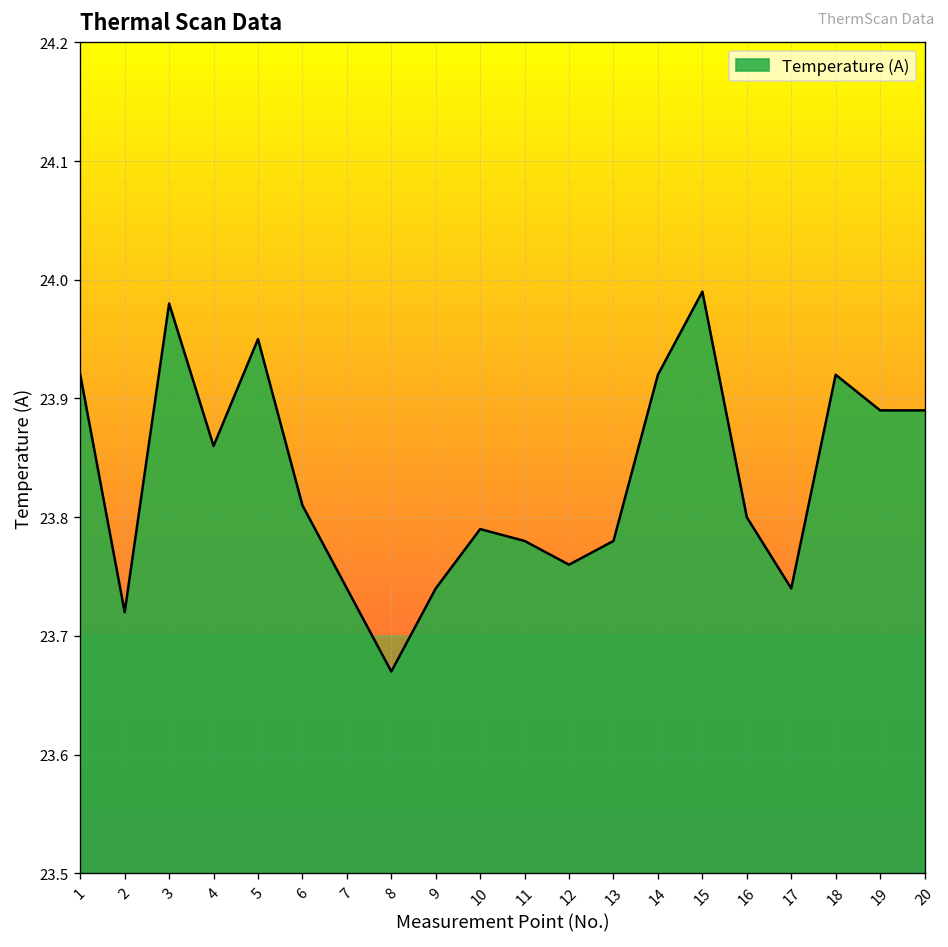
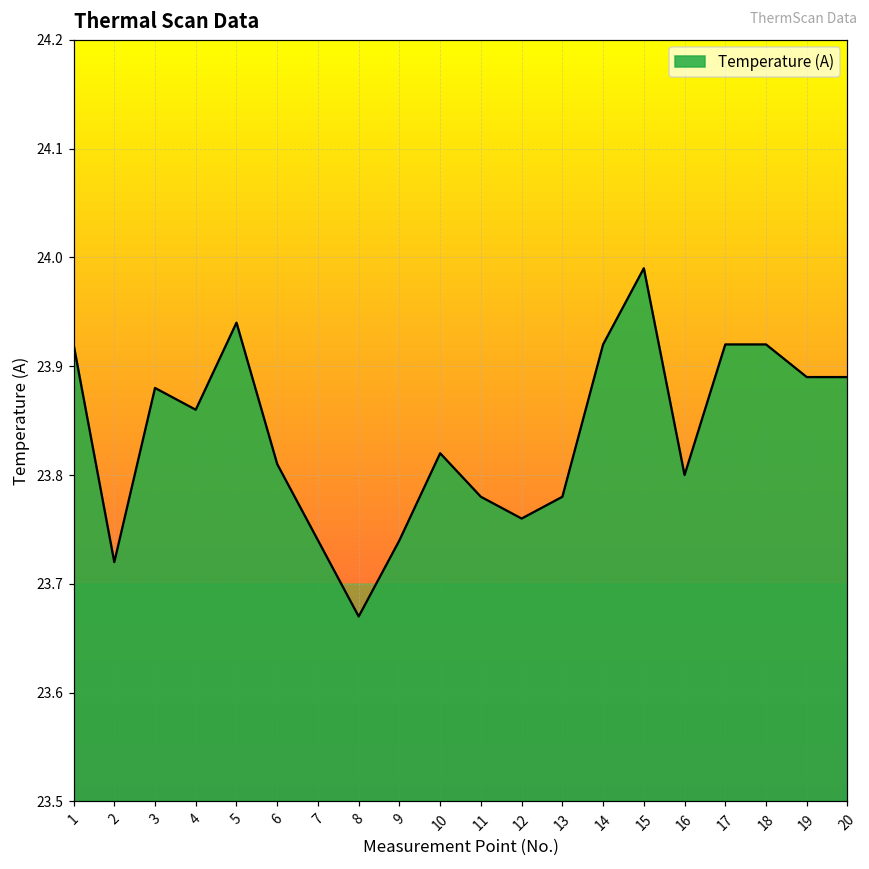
  {
    "1": 23.92,
    "2": 23.72,
-   "3": 23.98,
+   "3": 23.88,
    "4": 23.86,
-   "5": 23.95,
+   "5": 23.94,
    "6": 23.81,
    "7": 23.74,
    "8": 23.67,
    "9": 23.74,
-   "10": 23.79,
+   "10": 23.82,
    "11": 23.78,
    "12": 23.76,
    "13": 23.78,
    "14": 23.92,
    "15": 23.99,
    "16": 23.80,
-   "17": 23.74,
+   "17": 23.92,
    "18": 23.92,
    "19": 23.89,
    "20": 23.89
  }
